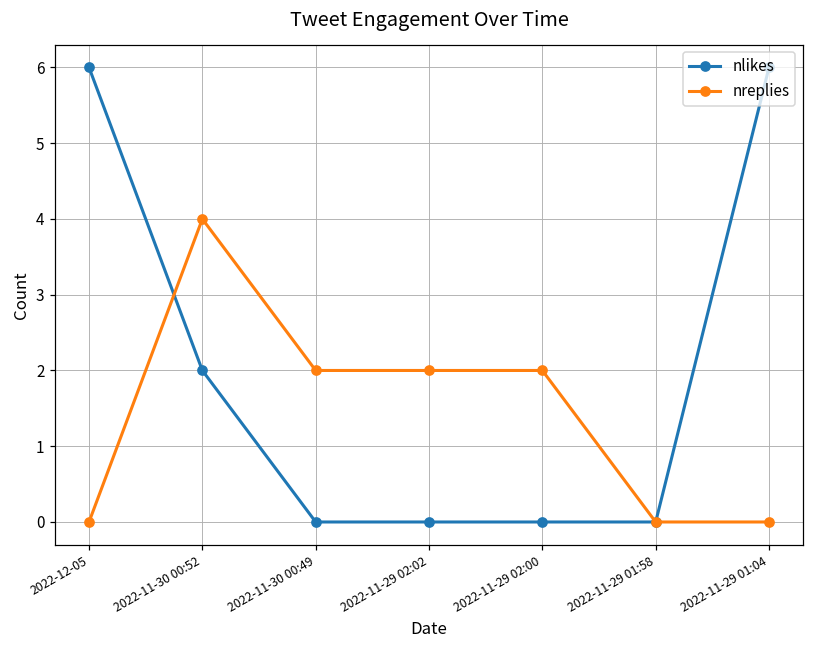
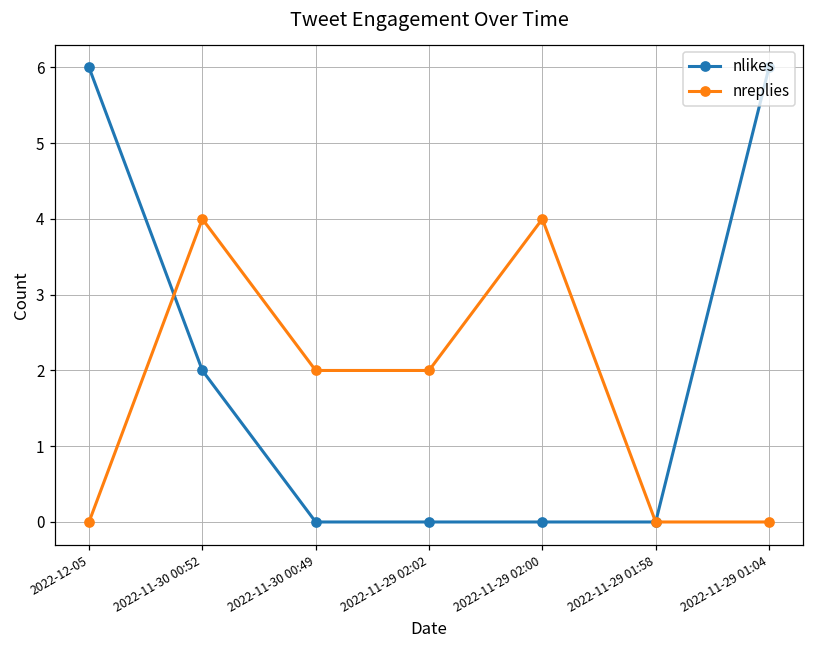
  {
    "nlikes": {
      "2022-12-05": 6,
      "2022-11-30 00:52": 2,
      "2022-11-30 00:49": 0,
      "2022-11-29 02:02": 0,
      "2022-11-29 02:00": 0
    },
    "nreplies": {
      "2022-12-05": 0,
      "2022-11-30 00:52": 4,
      "2022-11-30 00:49": 2,
      "2022-11-29 02:02": 2,
-     "2022-11-29 02:00": 2,
+     "2022-11-29 02:00": 4,
      "2022-11-29 01:04": 0
    }
  }
